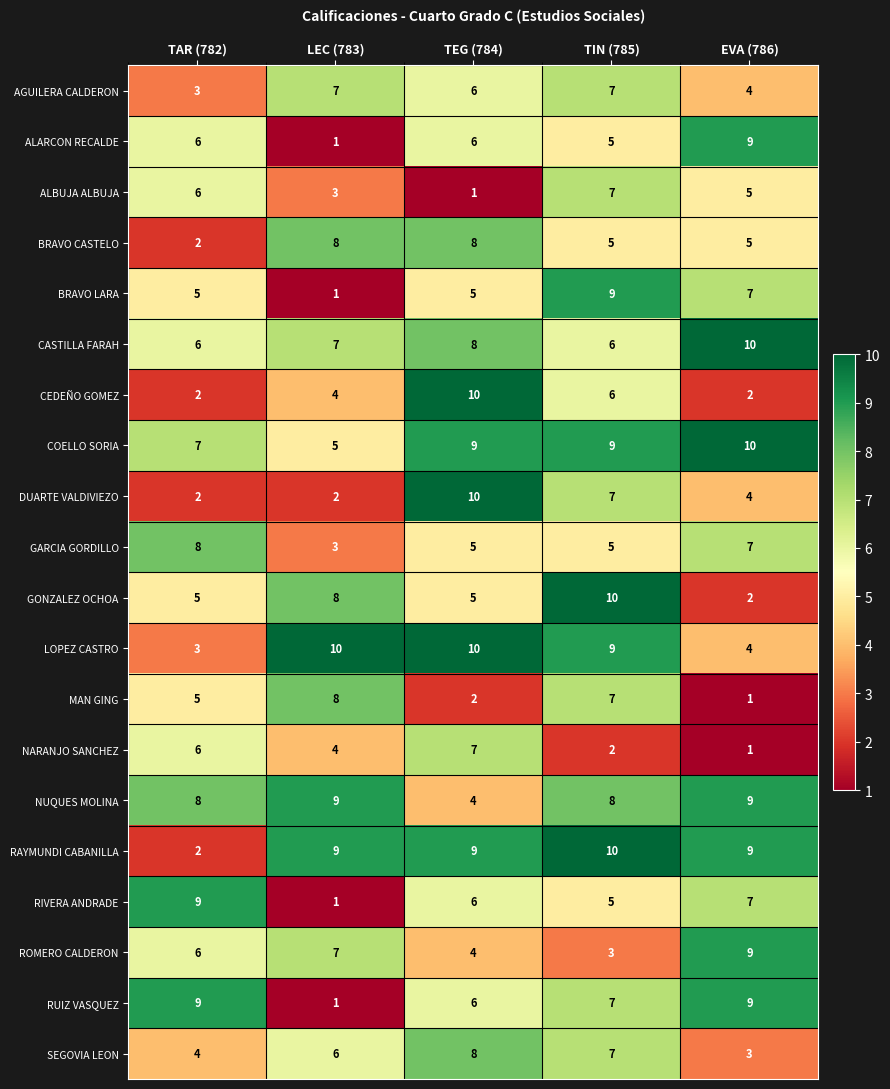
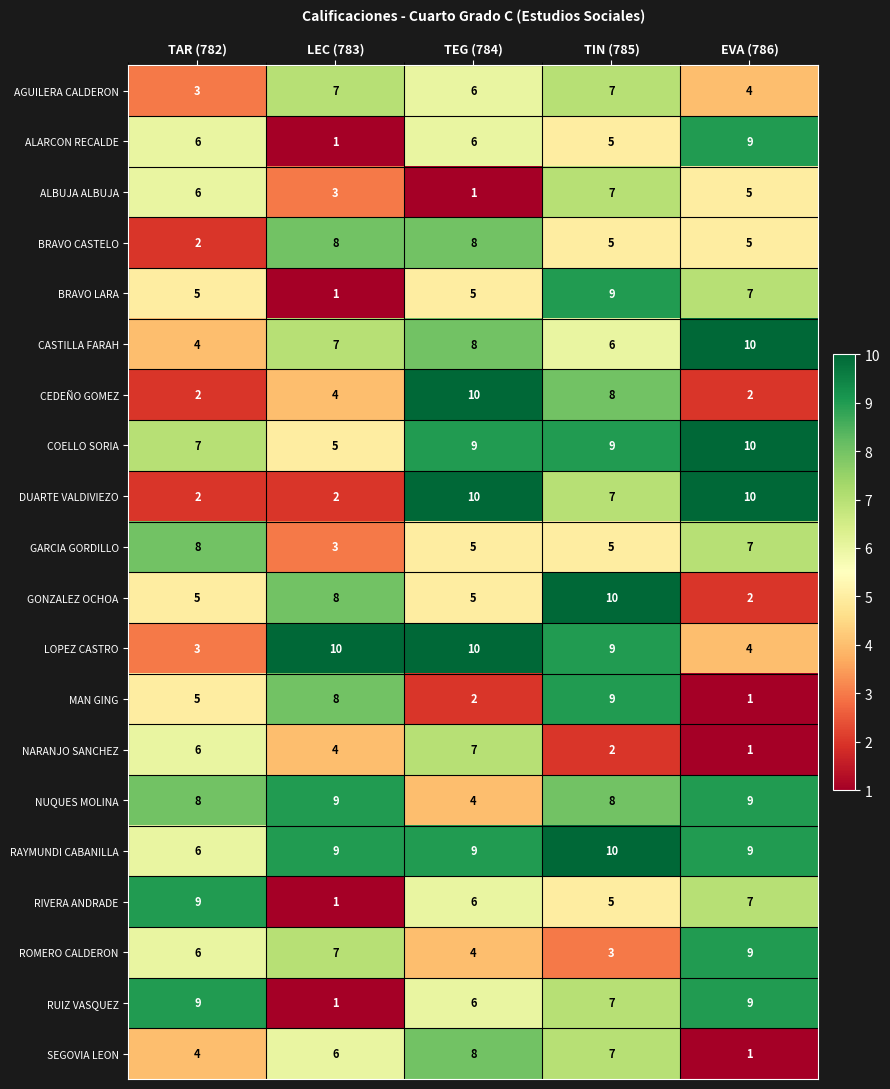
  {
    "AGUILERA CALDERON": {
      "TAR (782)": 3,
      "LEC (783)": 7,
      "TEG (784)": 6,
      "TIN (785)": 7,
      "EVA (786)": 4
    },
    "ALARCON RECALDE": {
      "TAR (782)": 6,
      "LEC (783)": 1,
      "TEG (784)": 6,
      "TIN (785)": 5,
      "EVA (786)": 9
    },
    "ALBUJA ALBUJA": {
      "TAR (782)": 6,
      "LEC (783)": 3,
      "TEG (784)": 1,
      "TIN (785)": 7,
      "EVA (786)": 5
    },
    "BRAVO CASTELO": {
      "TAR (782)": 2,
      "LEC (783)": 8,
      "TEG (784)": 8,
      "TIN (785)": 5,
      "EVA (786)": 5
    },
    "BRAVO LARA": {
      "TAR (782)": 5,
      "LEC (783)": 1,
      "TEG (784)": 5,
      "TIN (785)": 9,
      "EVA (786)": 7
    },
    "CASTILLA FARAH": {
-     "TAR (782)": 6,
+     "TAR (782)": 4,
      "LEC (783)": 7,
      "TEG (784)": 8,
      "TIN (785)": 6,
      "EVA (786)": 10
    },
    "CEDEÑO GOMEZ": {
      "TAR (782)": 2,
      "LEC (783)": 4,
      "TEG (784)": 10,
-     "TIN (785)": 6,
+     "TIN (785)": 8,
      "EVA (786)": 2
    },
    "COELLO SORIA": {
      "TAR (782)": 7,
      "LEC (783)": 5,
      "TEG (784)": 9,
      "TIN (785)": 9,
      "EVA (786)": 10
    },
    "DUARTE VALDIVIEZO": {
      "TAR (782)": 2,
      "LEC (783)": 2,
      "TEG (784)": 10,
      "TIN (785)": 7,
-     "EVA (786)": 4
+     "EVA (786)": 10
    },
    "GARCIA GORDILLO": {
      "TAR (782)": 8,
      "LEC (783)": 3,
      "TEG (784)": 5,
      "TIN (785)": 5,
      "EVA (786)": 7
    },
    "GONZALEZ OCHOA": {
      "TAR (782)": 5,
      "LEC (783)": 8,
      "TEG (784)": 5,
      "TIN (785)": 10,
      "EVA (786)": 2
    },
    "LOPEZ CASTRO": {
      "TAR (782)": 3,
      "LEC (783)": 10,
      "TEG (784)": 10,
      "TIN (785)": 9,
      "EVA (786)": 4
    },
    "MAN GING": {
      "TAR (782)": 5,
      "LEC (783)": 8,
      "TEG (784)": 2,
-     "TIN (785)": 7,
+     "TIN (785)": 9,
      "EVA (786)": 1
    },
    "NARANJO SANCHEZ": {
      "TAR (782)": 6,
      "LEC (783)": 4,
      "TEG (784)": 7,
      "TIN (785)": 2,
      "EVA (786)": 1
    },
    "NUQUES MOLINA": {
      "TAR (782)": 8,
      "LEC (783)": 9,
      "TEG (784)": 4,
      "TIN (785)": 8,
      "EVA (786)": 9
    },
    "RAYMUNDI CABANILLA": {
-     "TAR (782)": 2,
+     "TAR (782)": 6,
      "LEC (783)": 9,
      "TEG (784)": 9,
      "TIN (785)": 10,
      "EVA (786)": 9
    },
    "RIVERA ANDRADE": {
      "TAR (782)": 9,
      "LEC (783)": 1,
      "TEG (784)": 6,
      "TIN (785)": 5,
      "EVA (786)": 7
    },
    "ROMERO CALDERON": {
      "TAR (782)": 6,
      "LEC (783)": 7,
      "TEG (784)": 4,
      "TIN (785)": 3,
      "EVA (786)": 9
    },
    "RUIZ VASQUEZ": {
      "TAR (782)": 9,
      "LEC (783)": 1,
      "TEG (784)": 6,
      "TIN (785)": 7,
      "EVA (786)": 9
    },
    "SEGOVIA LEON": {
      "TAR (782)": 4,
      "LEC (783)": 6,
      "TEG (784)": 8,
      "TIN (785)": 7,
-     "EVA (786)": 3
+     "EVA (786)": 1
    }
  }
